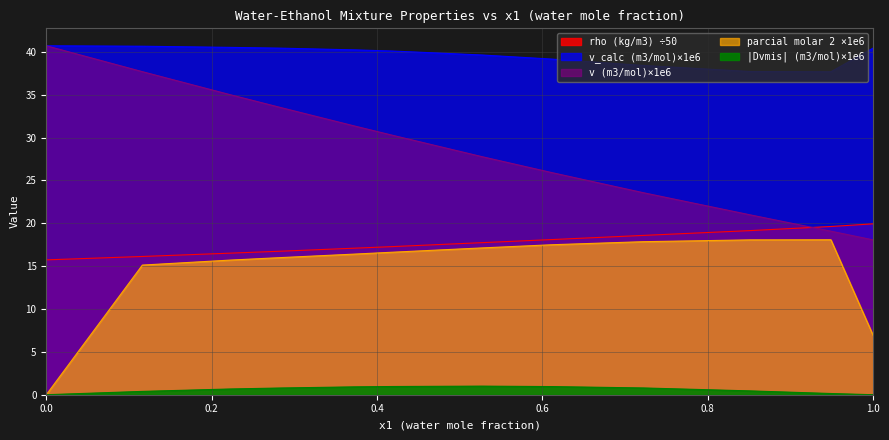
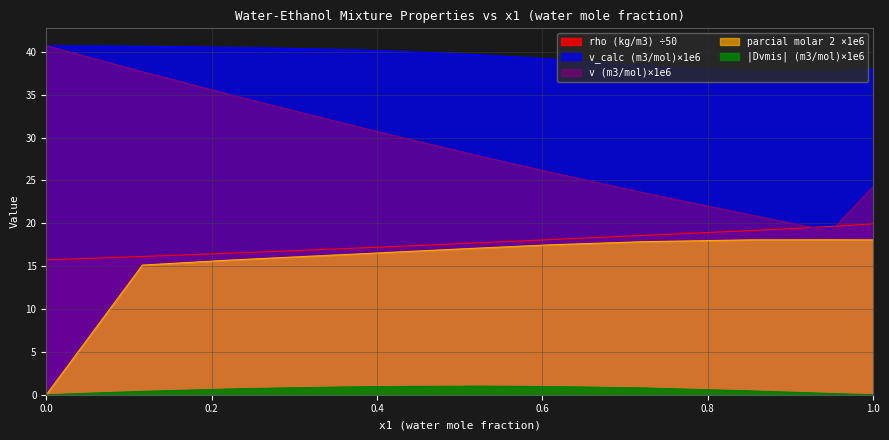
  {
    "rho (kg/m3) ÷50": {
      "0.0": 16,
      "1.0": 20
    },
    "v_calc (m3/mol)×1e6": {
-     "1.0": 40
+     "1.0": 38
    },
    "v (m3/mol)×1e6": {
-     "1.0": 18
+     "1.0": 24
    },
    "parcial molar 2 ×1e6": {
-     "1.0": 7
+     "1.0": 18
    },
    "|Dvmis| (m3/mol)×1e6": {
      "1.0": 0
    }
  }
